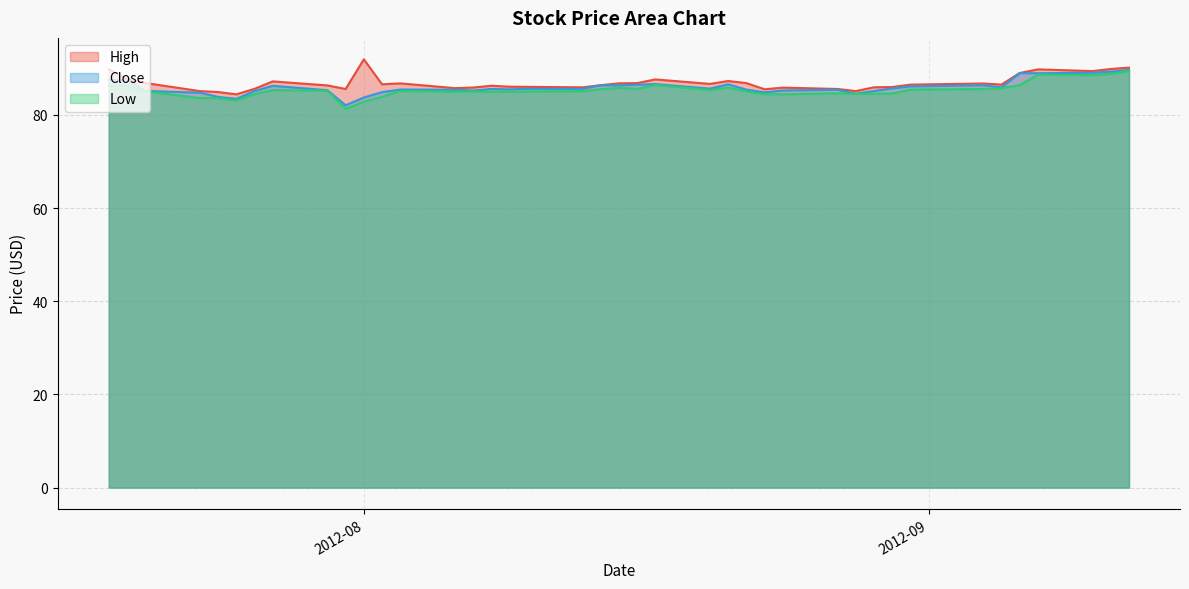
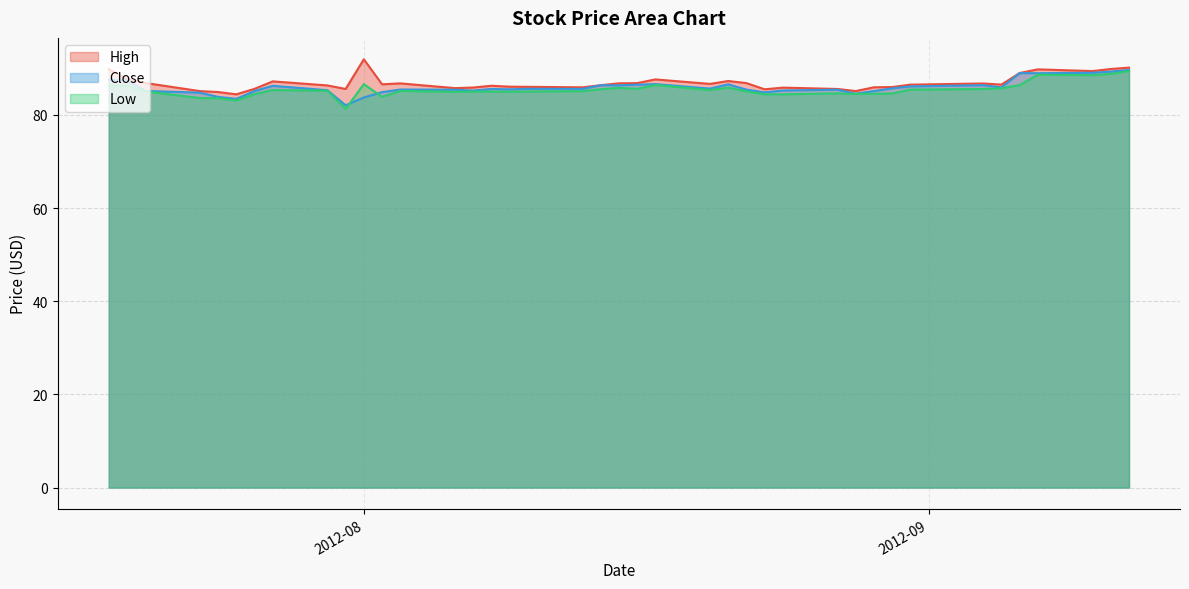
  {
    "High": {
      "2012-08": 92
    },
    "Close": {
      "2012-08": 84
    },
    "Low": {
-     "2012-08": 83
+     "2012-08": 87
    }
  }
